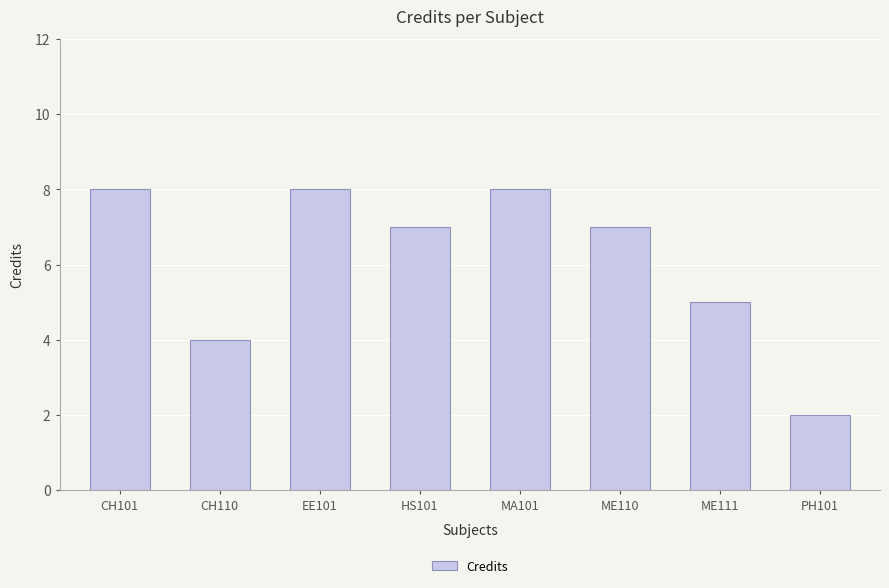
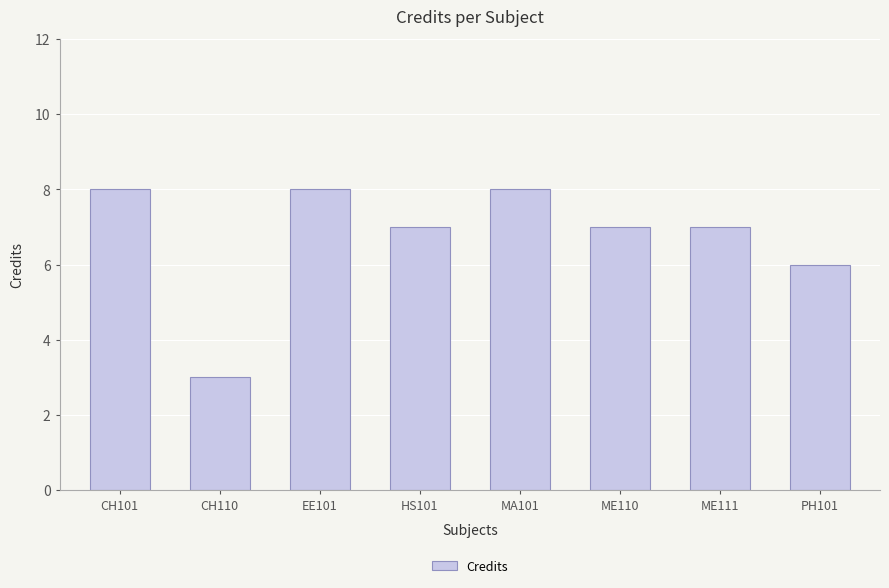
  {
    "CH101": 8,
-   "CH110": 4,
+   "CH110": 3,
    "EE101": 8,
    "HS101": 7,
    "MA101": 8,
    "ME110": 7,
-   "ME111": 5,
-   "PH101": 2
+   "ME111": 7,
+   "PH101": 6
  }
